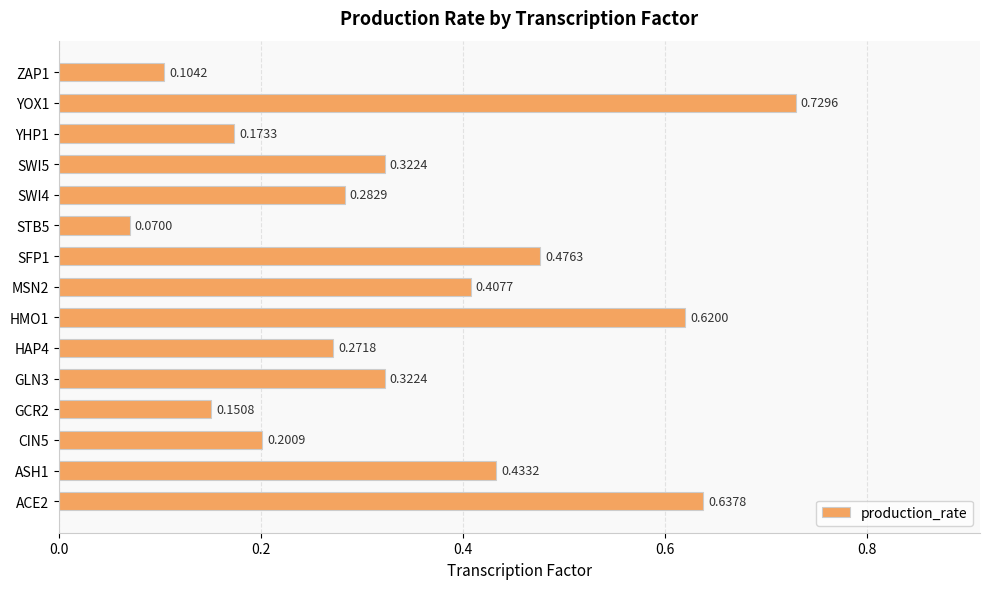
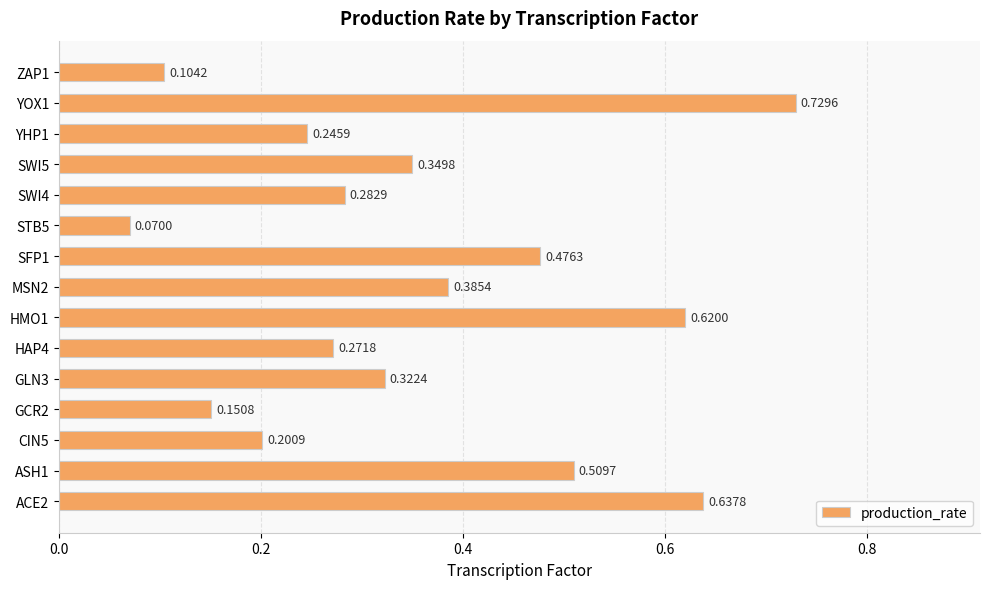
  {
    "ZAP1": 0.1042,
    "YOX1": 0.7296,
-   "YHP1": 0.1733,
-   "SWI5": 0.3224,
+   "YHP1": 0.2459,
+   "SWI5": 0.3498,
    "SWI4": 0.2829,
    "STB5": 0.0700,
    "SFP1": 0.4763,
-   "MSN2": 0.4077,
+   "MSN2": 0.3854,
    "HMO1": 0.6200,
    "HAP4": 0.2718,
    "GLN3": 0.3224,
    "GCR2": 0.1508,
    "CIN5": 0.2009,
-   "ASH1": 0.4332,
+   "ASH1": 0.5097,
    "ACE2": 0.6378
  }
